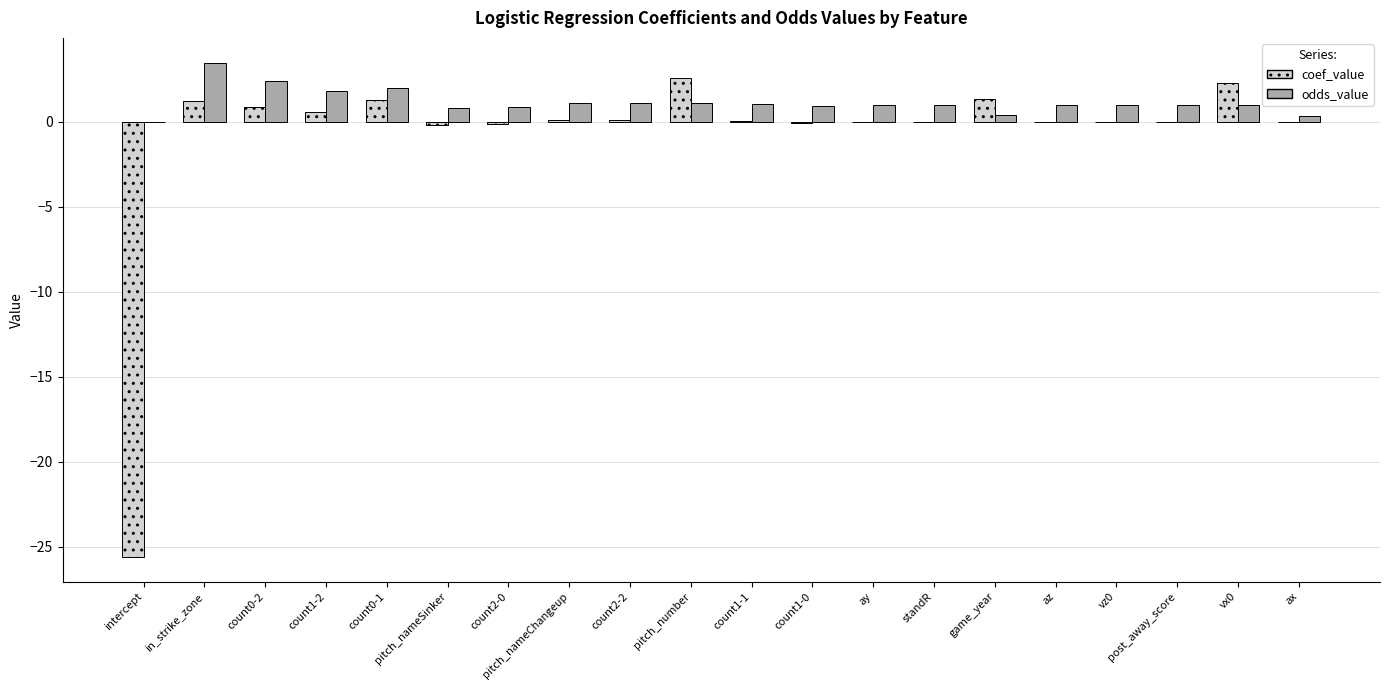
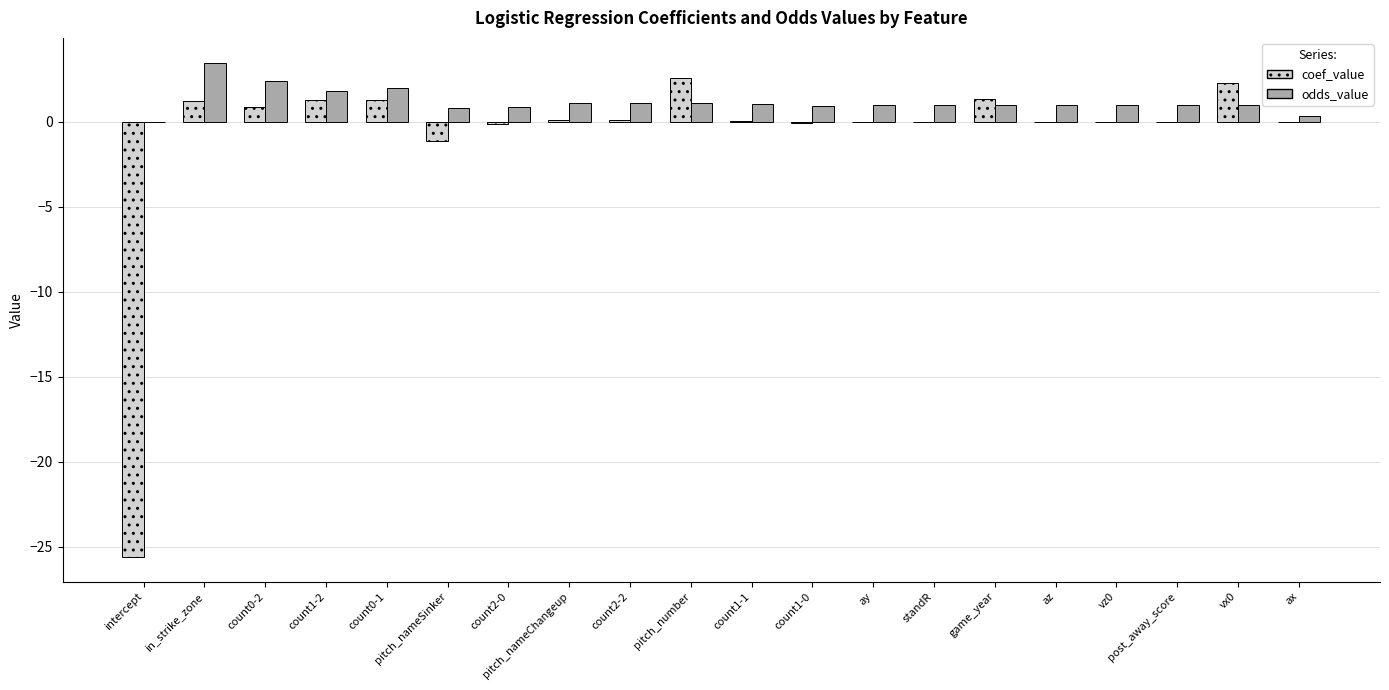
  {
    "coef_value": {
      "intercept": -25.6,
      "in_strike_zone": 1.3,
      "count0-2": 0.9,
-     "count1-2": 0.6,
+     "count1-2": 1.3,
      "count0-1": 1.3,
-     "pitch_nameSinker": -0.2,
+     "pitch_nameSinker": -1.1,
      "pitch_number": 2.6,
      "game_year": 1.3,
      "vx0": 2.3
    },
    "odds_value": {
      "in_strike_zone": 3.5,
      "count0-2": 2.4,
      "count1-2": 1.8,
      "count0-1": 2.0,
      "pitch_nameSinker": 0.8,
      "count2-0": 0.9,
      "pitch_nameChangeup": 1.1,
      "count2-2": 1.1,
      "pitch_number": 1.1,
      "count1-1": 1.1,
      "count1-0": 1.0,
      "ay": 1.0,
      "standR": 1.0,
-     "game_year": 0.4,
+     "game_year": 1.0,
      "az": 1.0,
      "vz0": 1.0,
      "post_away_score": 1.0,
      "vx0": 1.0,
      "ax": 0.4
    }
  }
